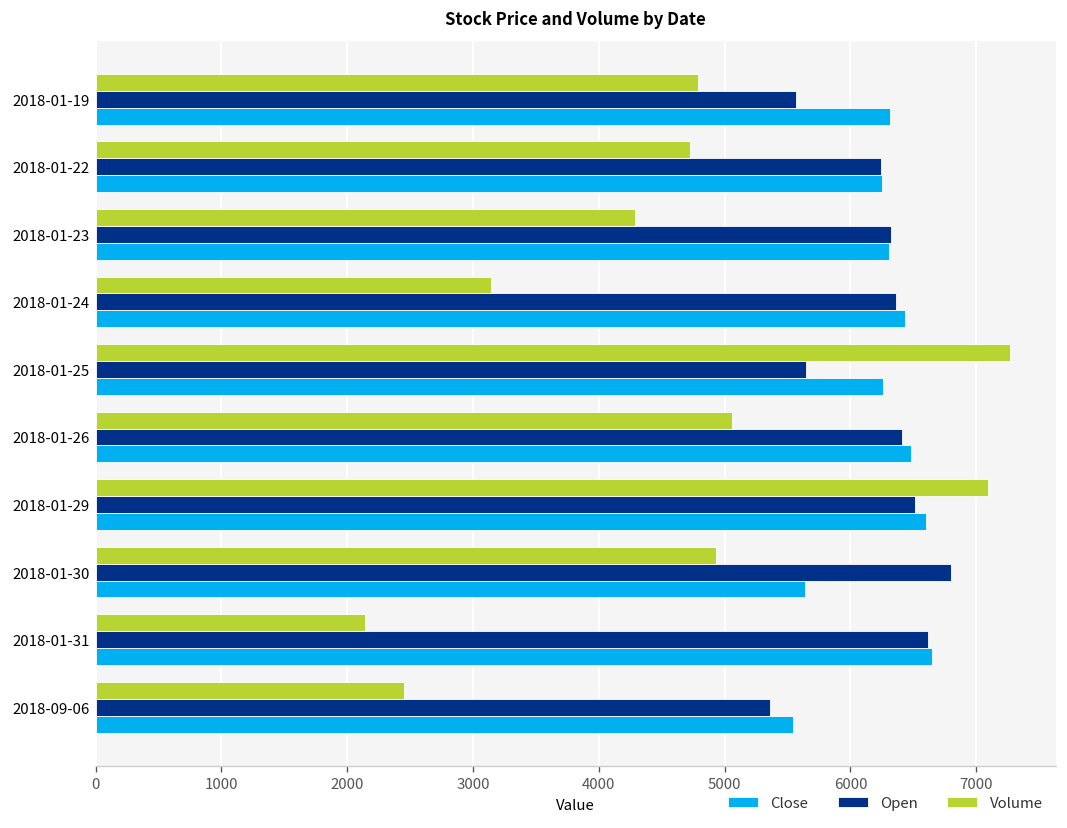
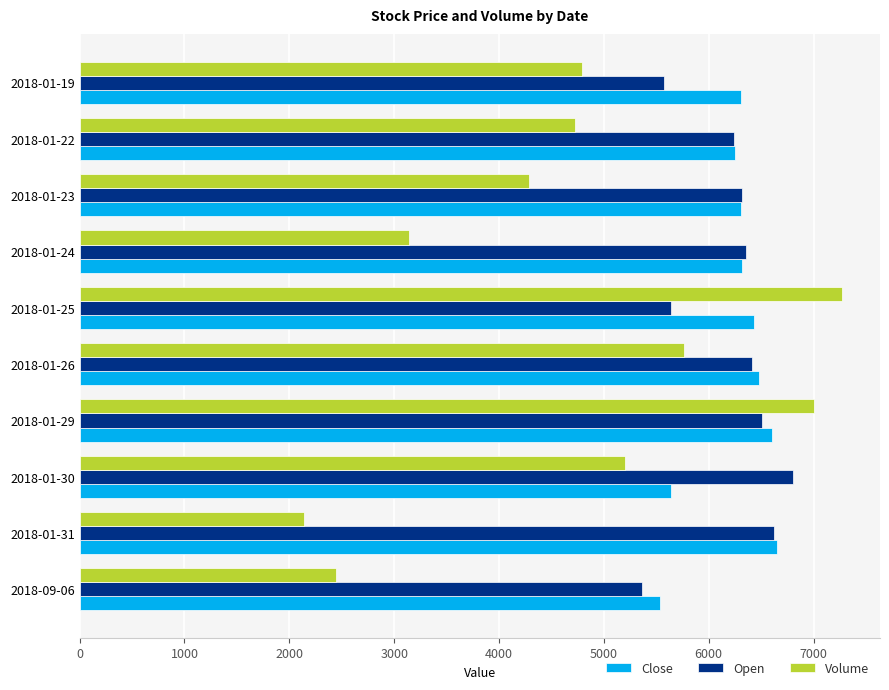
  {
    "Close": {
      "2018-01-19": 6310,
      "2018-01-22": 6250,
      "2018-01-23": 6310,
-     "2018-01-24": 6440,
-     "2018-01-25": 6260,
+     "2018-01-24": 6320,
+     "2018-01-25": 6430,
      "2018-01-26": 6480,
      "2018-01-29": 6600,
      "2018-01-30": 5640,
      "2018-01-31": 6650,
      "2018-09-06": 5540
    },
    "Open": {
      "2018-01-19": 5570,
      "2018-01-22": 6240,
      "2018-01-23": 6320,
      "2018-01-24": 6360,
      "2018-01-25": 5640,
      "2018-01-26": 6410,
      "2018-01-29": 6510,
      "2018-01-30": 6800,
      "2018-01-31": 6620,
      "2018-09-06": 5360
    },
    "Volume": {
      "2018-01-19": 4790,
      "2018-01-22": 4730,
      "2018-01-23": 4290,
      "2018-01-24": 3150,
      "2018-01-25": 7270,
-     "2018-01-26": 5060,
-     "2018-01-29": 7090,
-     "2018-01-30": 4930,
+     "2018-01-26": 5760,
+     "2018-01-29": 7000,
+     "2018-01-30": 5200,
      "2018-01-31": 2140,
      "2018-09-06": 2450
    }
  }
